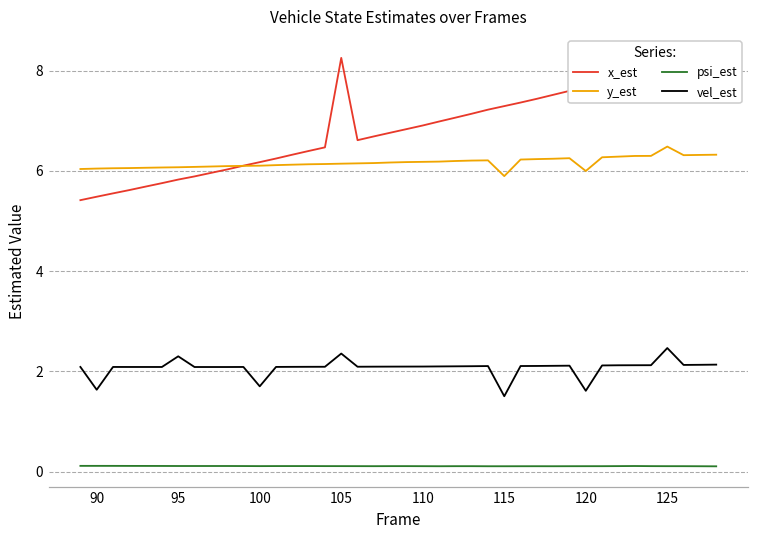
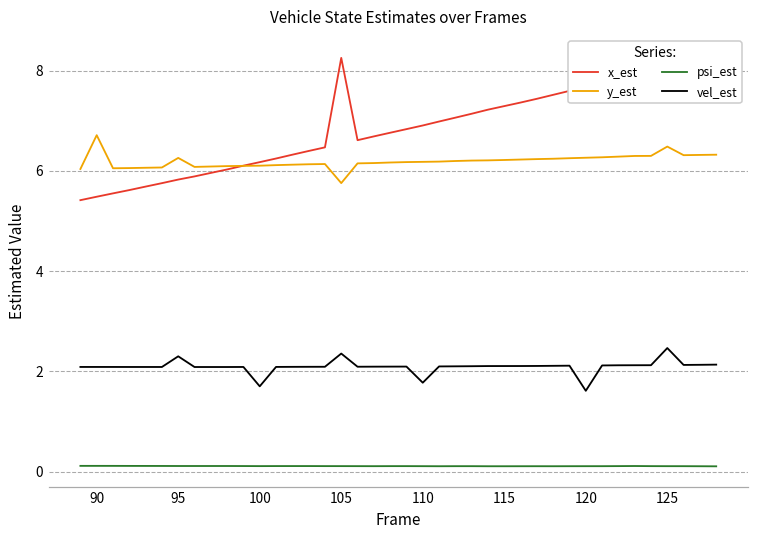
  {
    "x_est": {
      "90": 5.5,
      "95": 5.8,
      "100": 6.2,
      "105": 8.3,
      "110": 6.9,
      "115": 7.3
    },
    "y_est": {
-     "90": 6.0,
-     "95": 6.1,
+     "90": 6.7,
+     "95": 6.3,
      "100": 6.1,
-     "105": 6.1,
+     "105": 5.8,
      "110": 6.2,
-     "115": 5.9,
-     "120": 6.0,
+     "115": 6.2,
+     "120": 6.3,
      "125": 6.5
    },
    "psi_est": {
      "90": 0.1,
      "95": 0.1,
      "100": 0.1,
      "105": 0.1,
      "110": 0.1,
      "115": 0.1,
      "120": 0.1,
      "125": 0.1
    },
    "vel_est": {
-     "90": 1.6,
+     "90": 2.1,
      "95": 2.3,
      "100": 1.7,
      "105": 2.4,
-     "110": 2.1,
-     "115": 1.5,
+     "110": 1.8,
+     "115": 2.1,
      "120": 1.6,
      "125": 2.5
    }
  }
